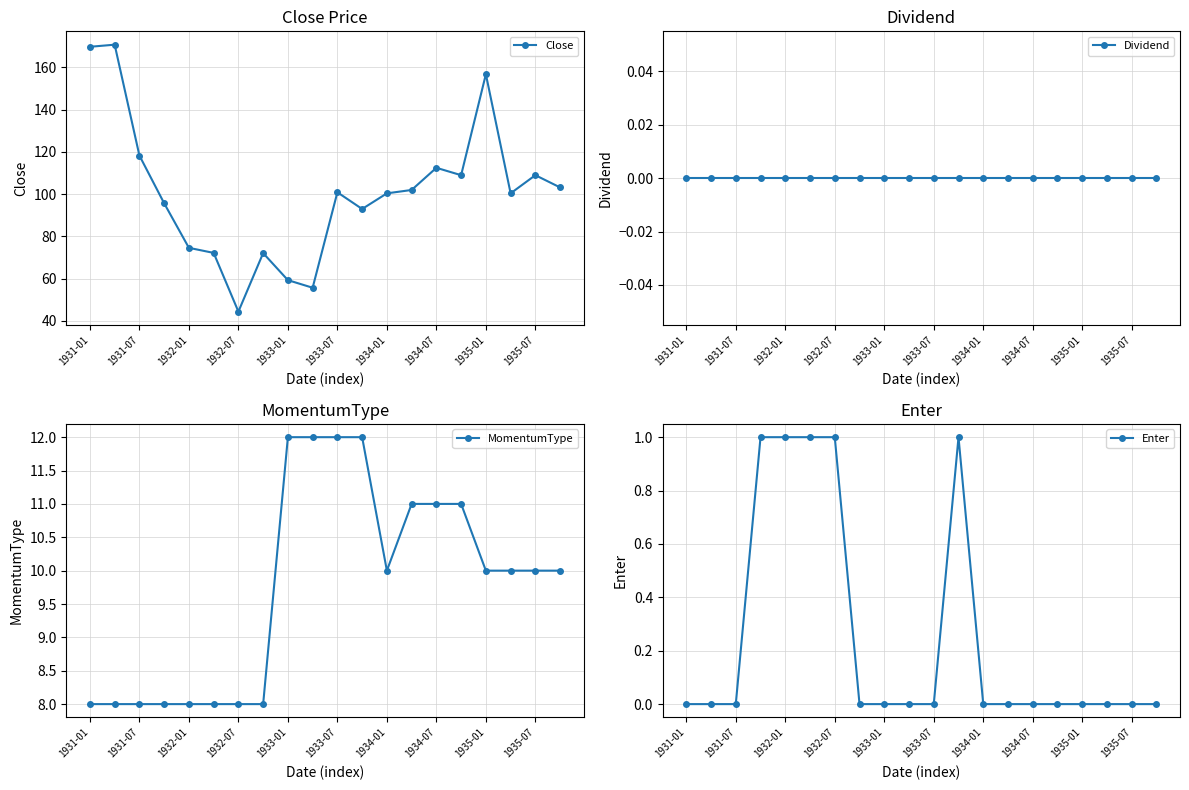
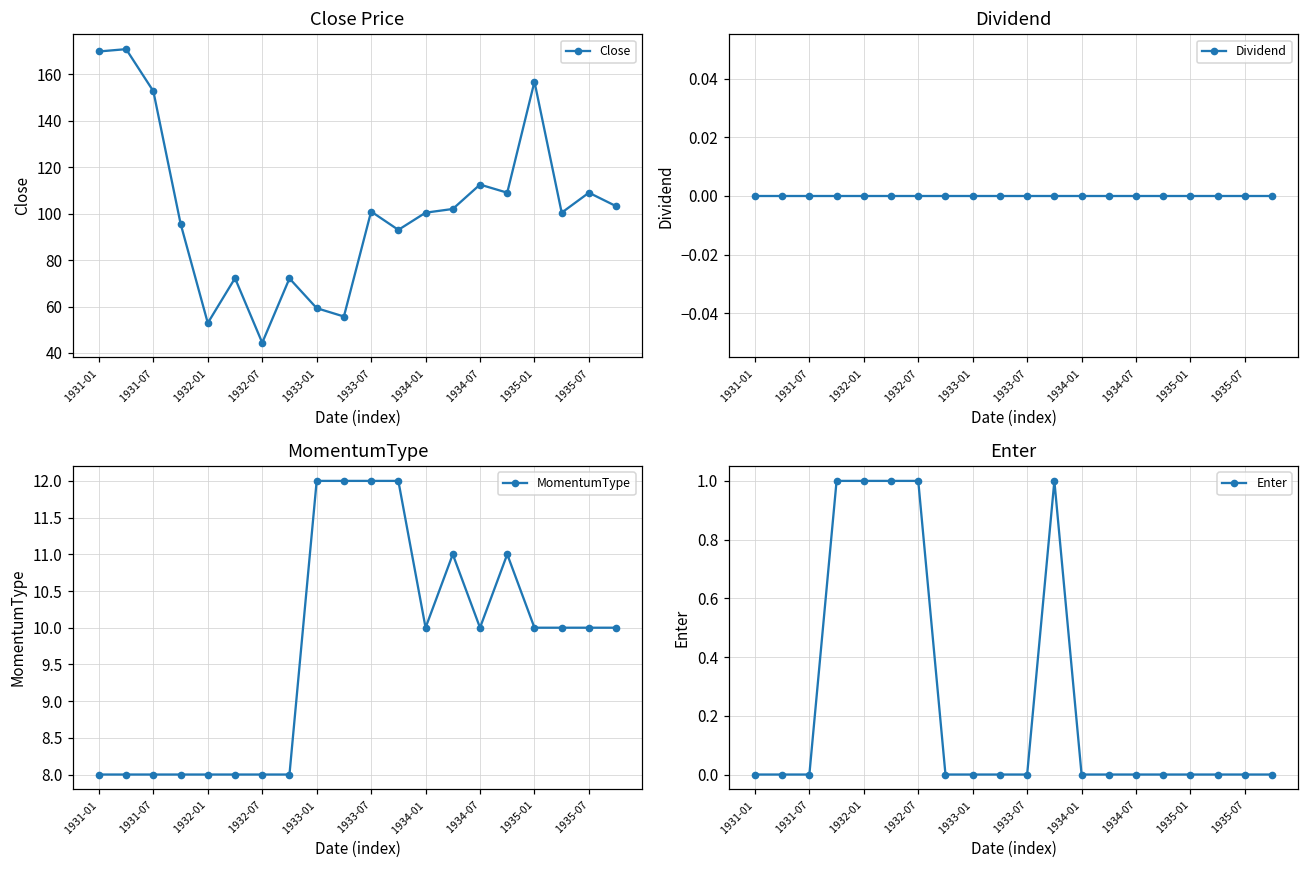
  {
    "Close Price": {
      "1931-01": 170,
-     "1931-07": 118,
-     "1932-01": 75,
+     "1931-07": 153,
+     "1932-01": 53,
      "1932-07": 44,
      "1933-01": 59,
      "1933-07": 101,
      "1934-01": 100,
      "1934-07": 113,
      "1935-01": 157,
      "1935-07": 109
    },
    "Dividend": {
      "1931-01": 0.000,
      "1931-07": 0.000,
      "1932-01": 0.000,
      "1932-07": 0.000,
      "1933-01": 0.000,
      "1933-07": 0.000,
      "1934-01": 0.000,
      "1934-07": 0.000,
      "1935-01": 0.000,
      "1935-07": 0.000
    },
    "MomentumType": {
      "1931-01": 8,
      "1931-07": 8,
      "1932-01": 8,
      "1932-07": 8,
      "1933-01": 12,
      "1933-07": 12,
      "1934-01": 10,
-     "1934-07": 11,
+     "1934-07": 10,
      "1935-01": 10,
      "1935-07": 10
    },
    "Enter": {
      "1931-01": 0.00,
      "1931-07": 0.00,
      "1932-01": 1.00,
      "1932-07": 1.00,
      "1933-01": 0.00,
      "1933-07": 0.00,
      "1934-01": 0.00,
      "1934-07": 0.00,
      "1935-01": 0.00,
      "1935-07": 0.00
    }
  }
